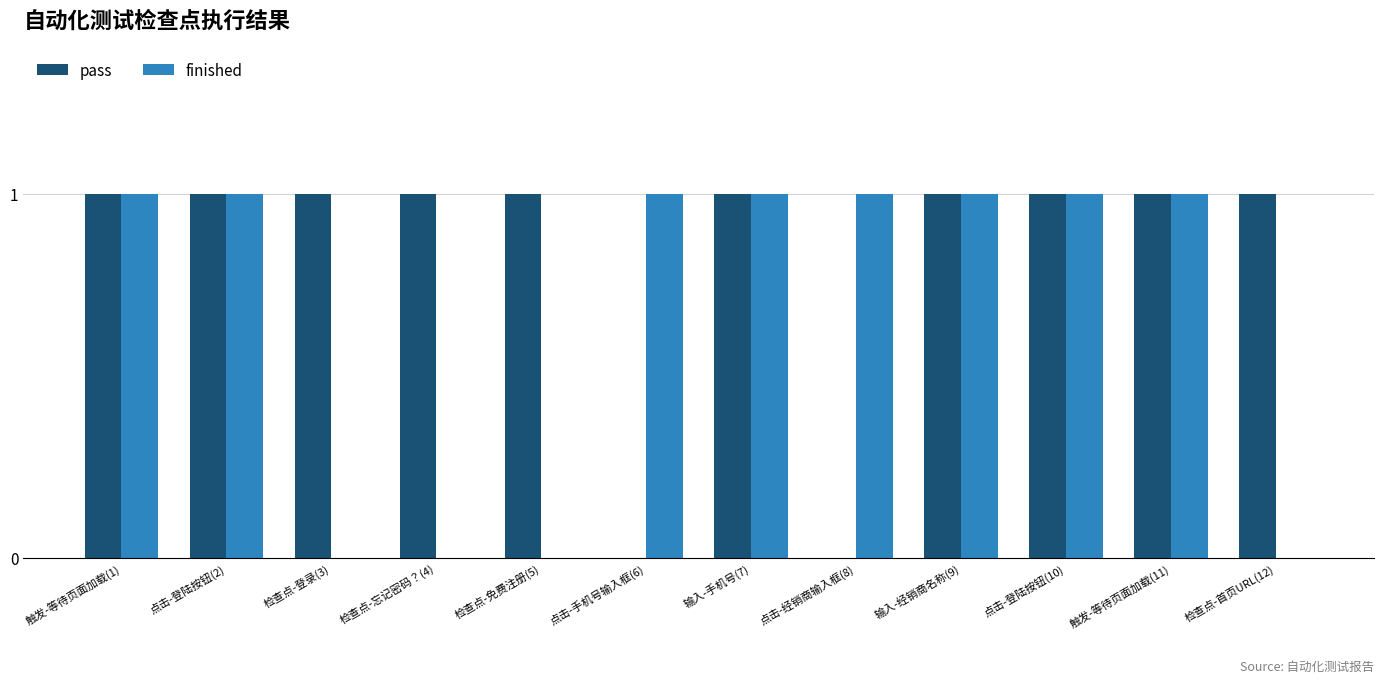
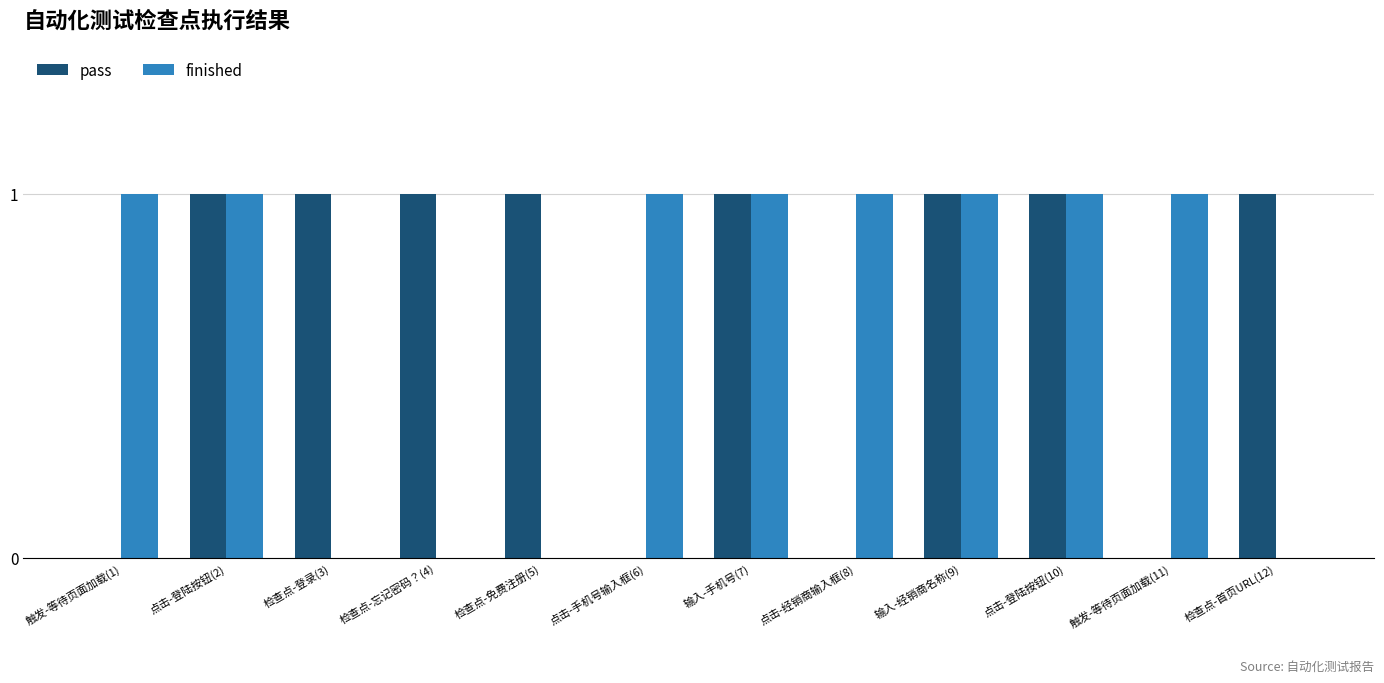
  {
    "pass": {
-     "触发-等待页面加载(1)": 1,
+     "触发-等待页面加载(1)": 0,
      "点击-登陆按钮(2)": 1,
      "检查点-登录(3)": 1,
      "检查点-忘记密码？(4)": 1,
      "检查点-免费注册(5)": 1,
      "点击-手机号输入框(6)": 0,
      "输入-手机号(7)": 1,
      "点击-经销商输入框(8)": 0,
      "输入-经销商名称(9)": 1,
      "点击-登陆按钮(10)": 1,
-     "触发-等待页面加载(11)": 1,
+     "触发-等待页面加载(11)": 0,
      "检查点-首页URL(12)": 1
    },
    "finished": {
      "触发-等待页面加载(1)": 1,
      "点击-登陆按钮(2)": 1,
      "检查点-登录(3)": 0,
      "检查点-忘记密码？(4)": 0,
      "检查点-免费注册(5)": 0,
      "点击-手机号输入框(6)": 1,
      "输入-手机号(7)": 1,
      "点击-经销商输入框(8)": 1,
      "输入-经销商名称(9)": 1,
      "点击-登陆按钮(10)": 1,
      "触发-等待页面加载(11)": 1,
      "检查点-首页URL(12)": 0
    }
  }
